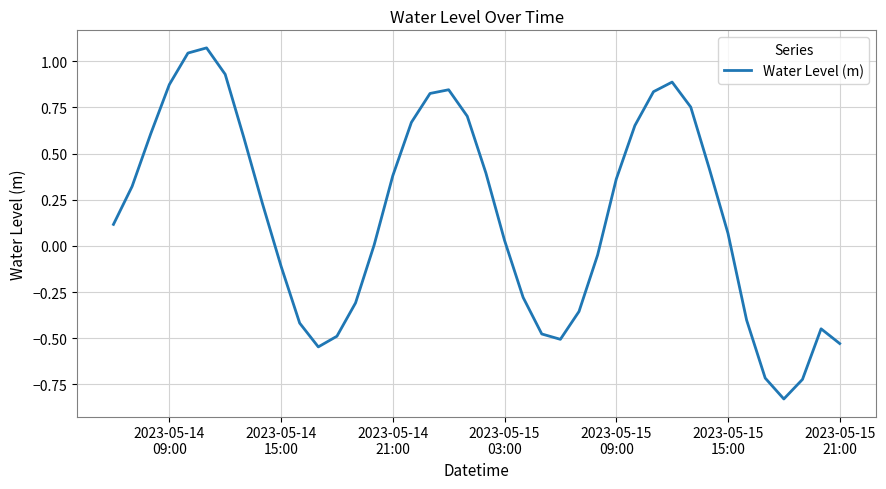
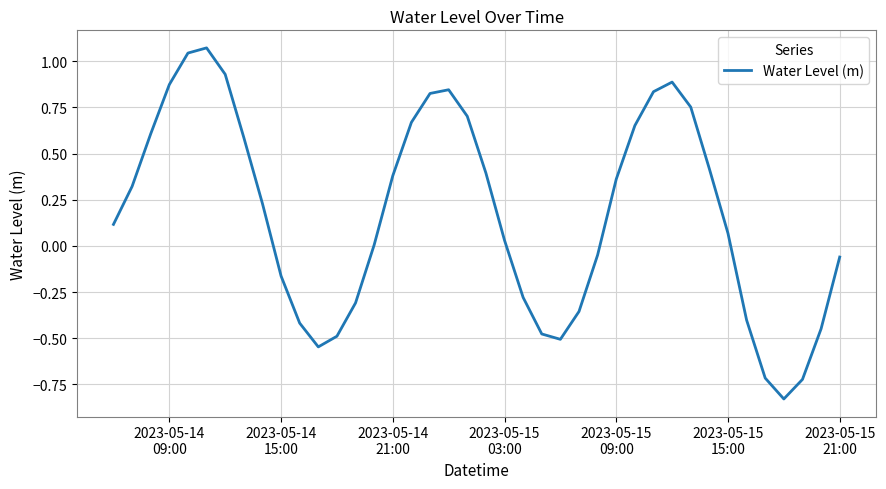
  {
    "2023-05-14 09:00": 0.87,
-   "2023-05-14 15:00": -0.11,
+   "2023-05-14 15:00": -0.16,
    "2023-05-14 21:00": 0.38,
    "2023-05-15 03:00": 0.03,
    "2023-05-15 09:00": 0.36,
    "2023-05-15 15:00": 0.07,
-   "2023-05-15 21:00": -0.53
+   "2023-05-15 21:00": -0.06
  }
